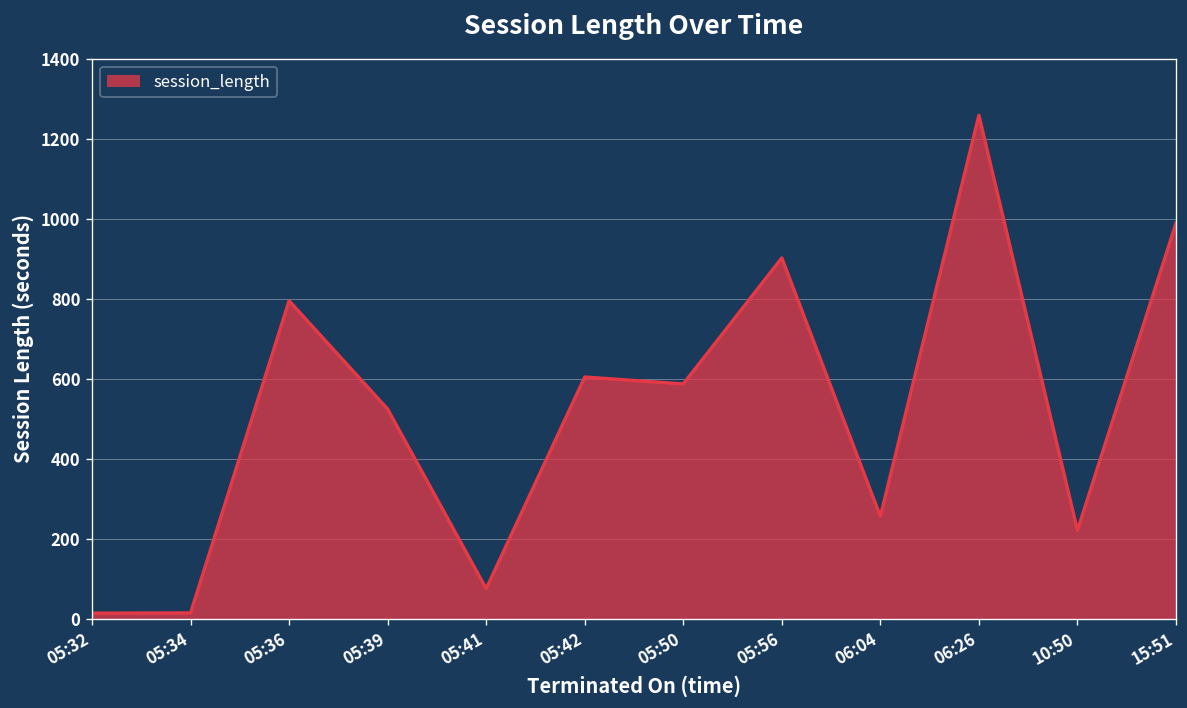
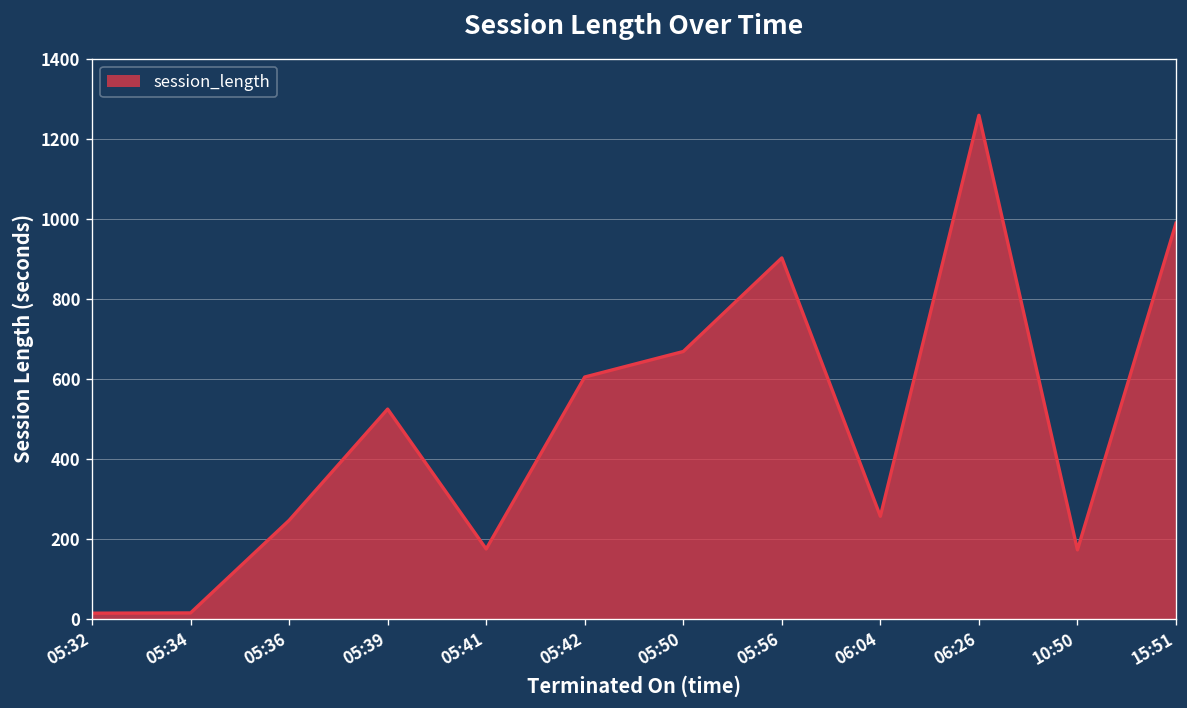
  {
    "05:32": 10,
    "05:34": 20,
-   "05:36": 790,
+   "05:36": 250,
    "05:39": 520,
-   "05:41": 80,
+   "05:41": 170,
    "05:42": 600,
-   "05:50": 590,
+   "05:50": 670,
    "05:56": 900,
    "06:04": 260,
    "06:26": 1260,
-   "10:50": 220,
+   "10:50": 170,
    "15:51": 990
  }
